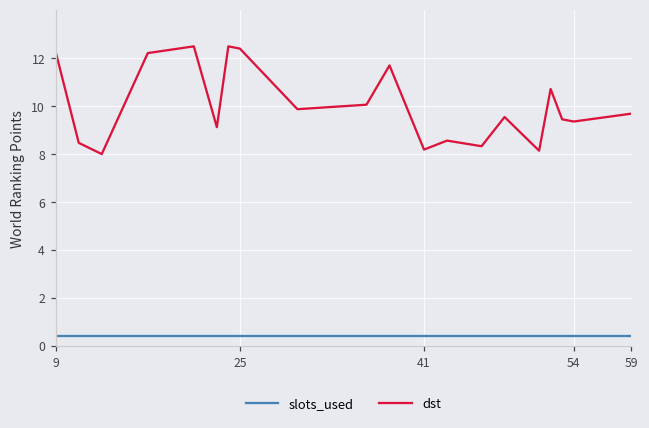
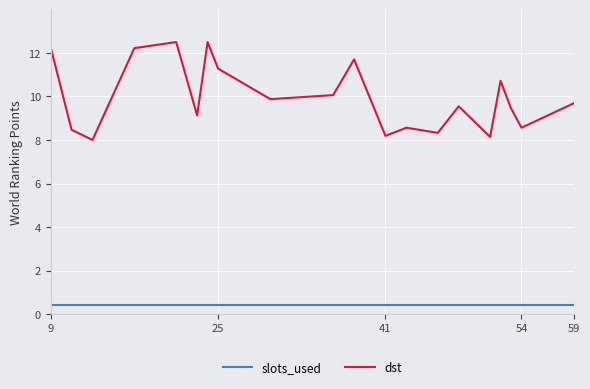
  {
    "slots_used": {
      "9": 0.4,
      "25": 0.4,
      "41": 0.4,
      "54": 0.4,
      "59": 0.4
    },
    "dst": {
      "9": 12.3,
-     "25": 12.4,
+     "25": 11.3,
      "41": 8.2,
-     "54": 9.4,
+     "54": 8.6,
      "59": 9.7
    }
  }
